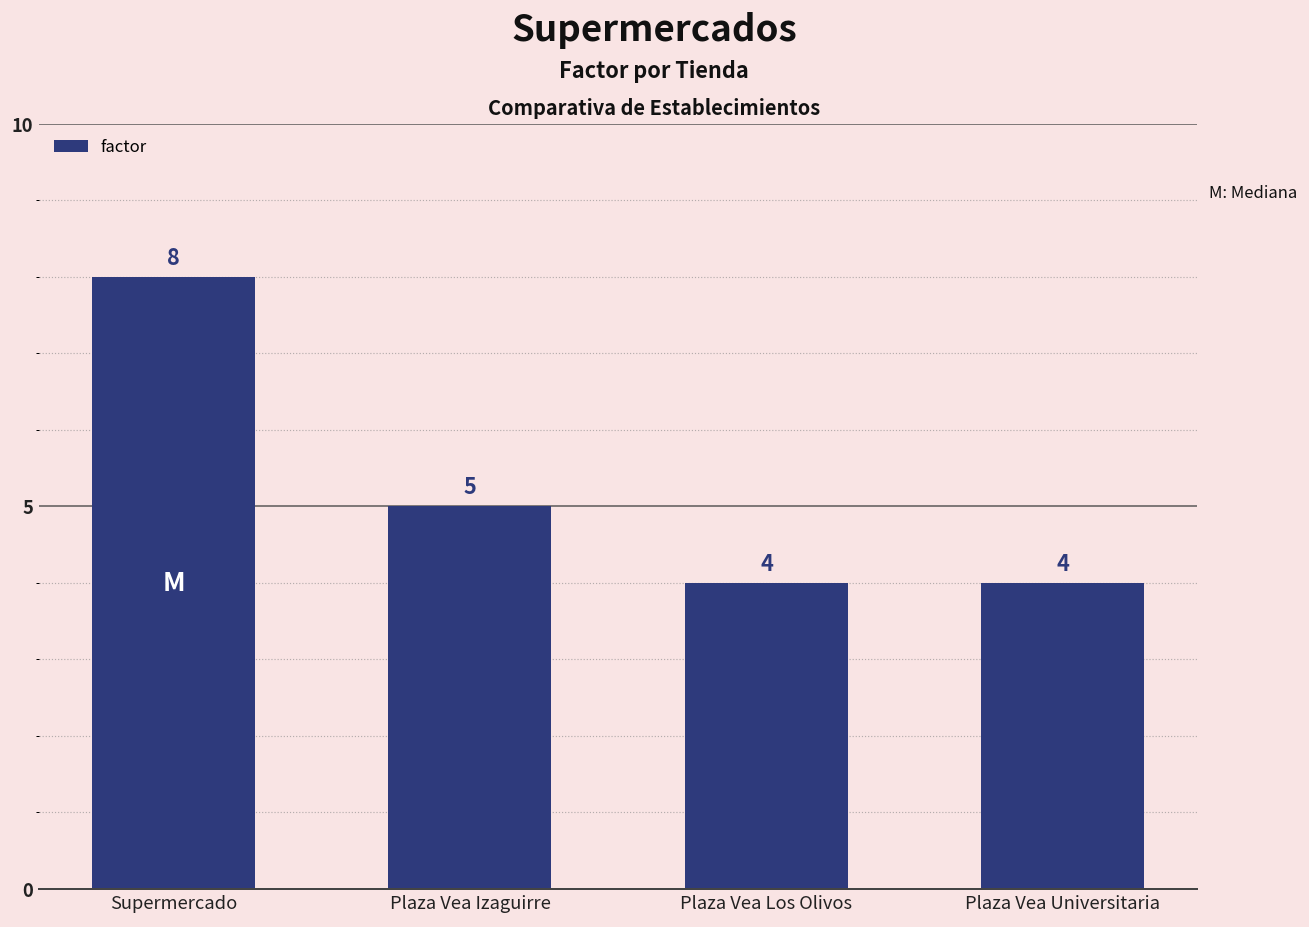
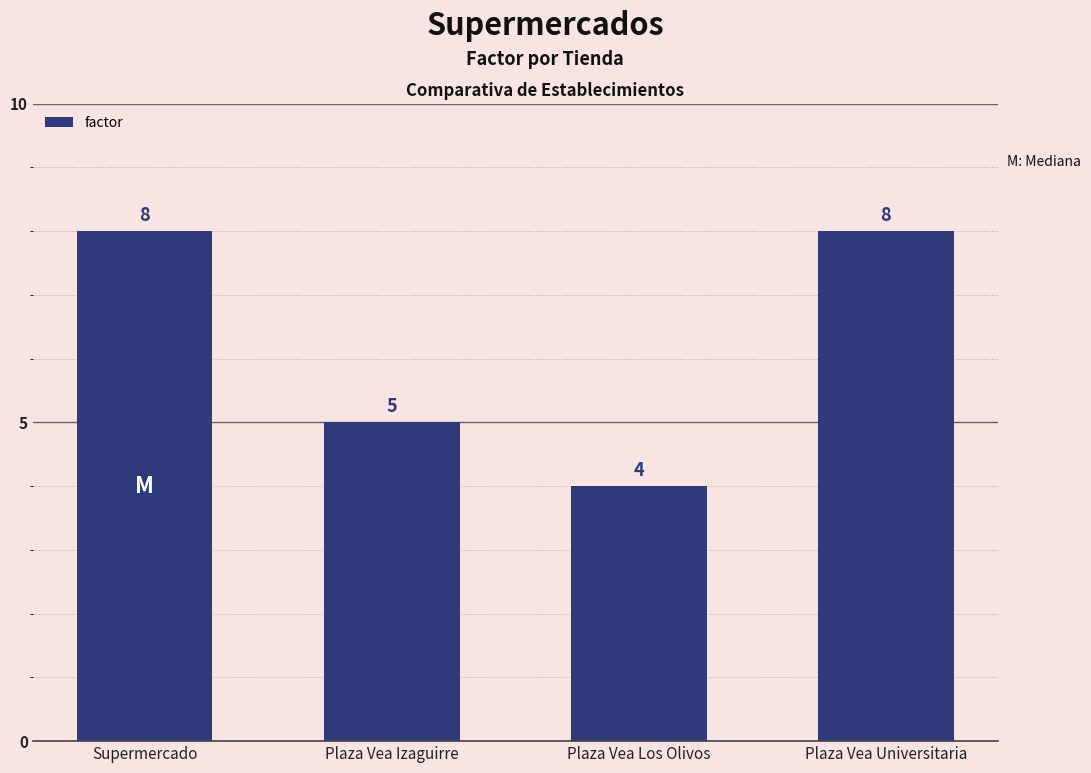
  {
    "Supermercado": 8,
    "Plaza Vea Izaguirre": 5,
    "Plaza Vea Los Olivos": 4,
-   "Plaza Vea Universitaria": 4
+   "Plaza Vea Universitaria": 8
  }
